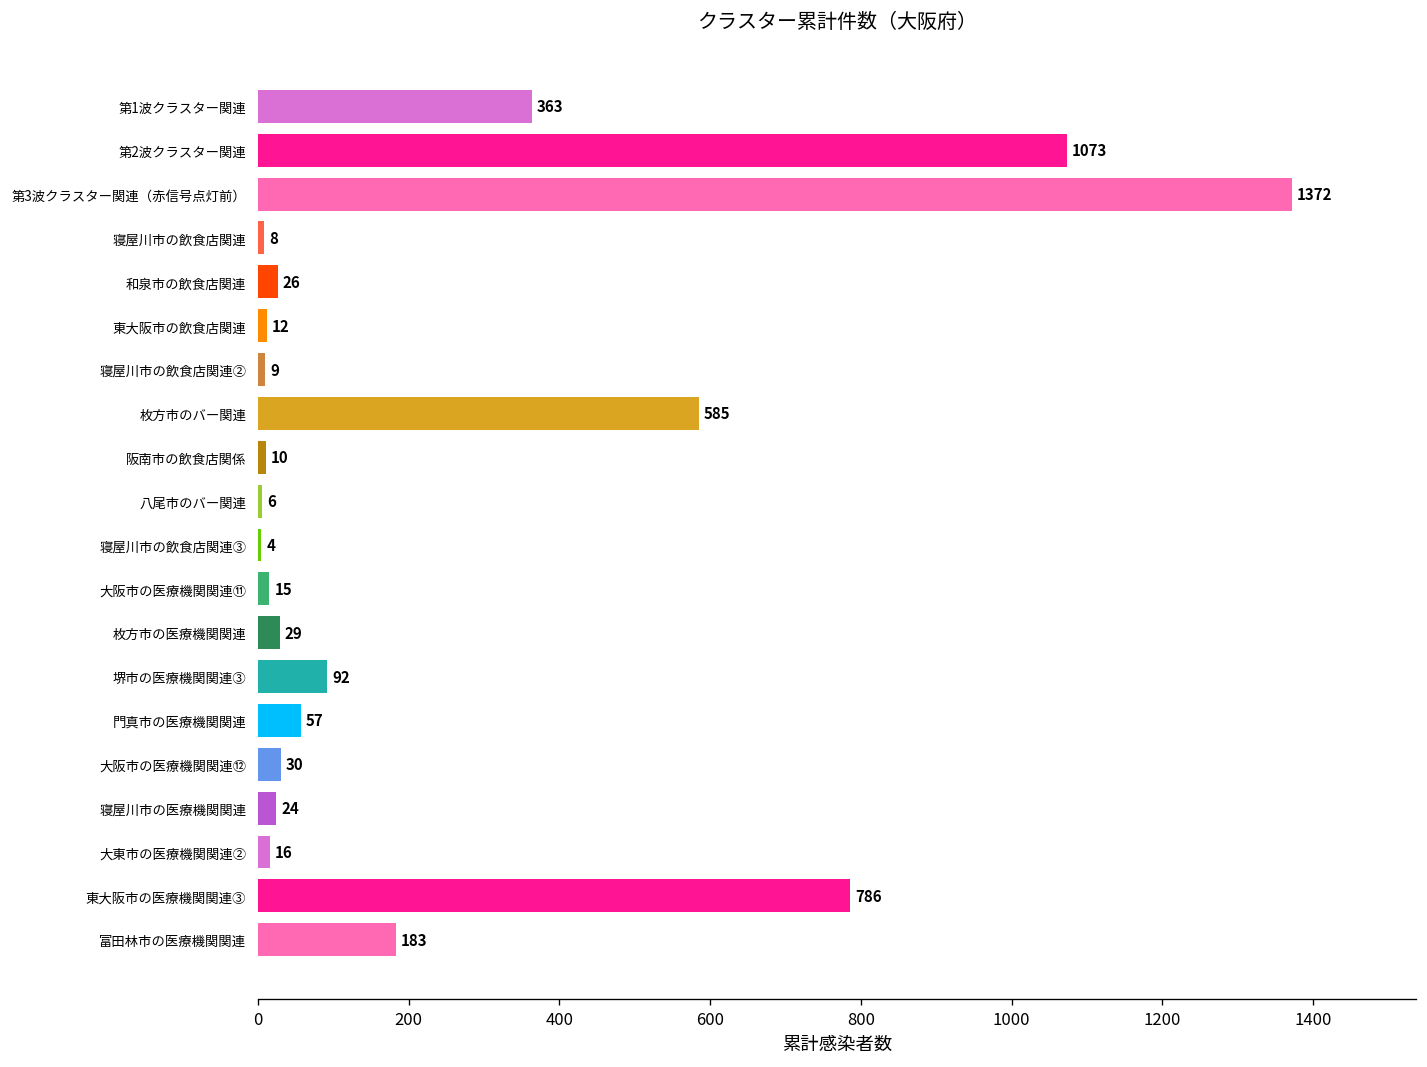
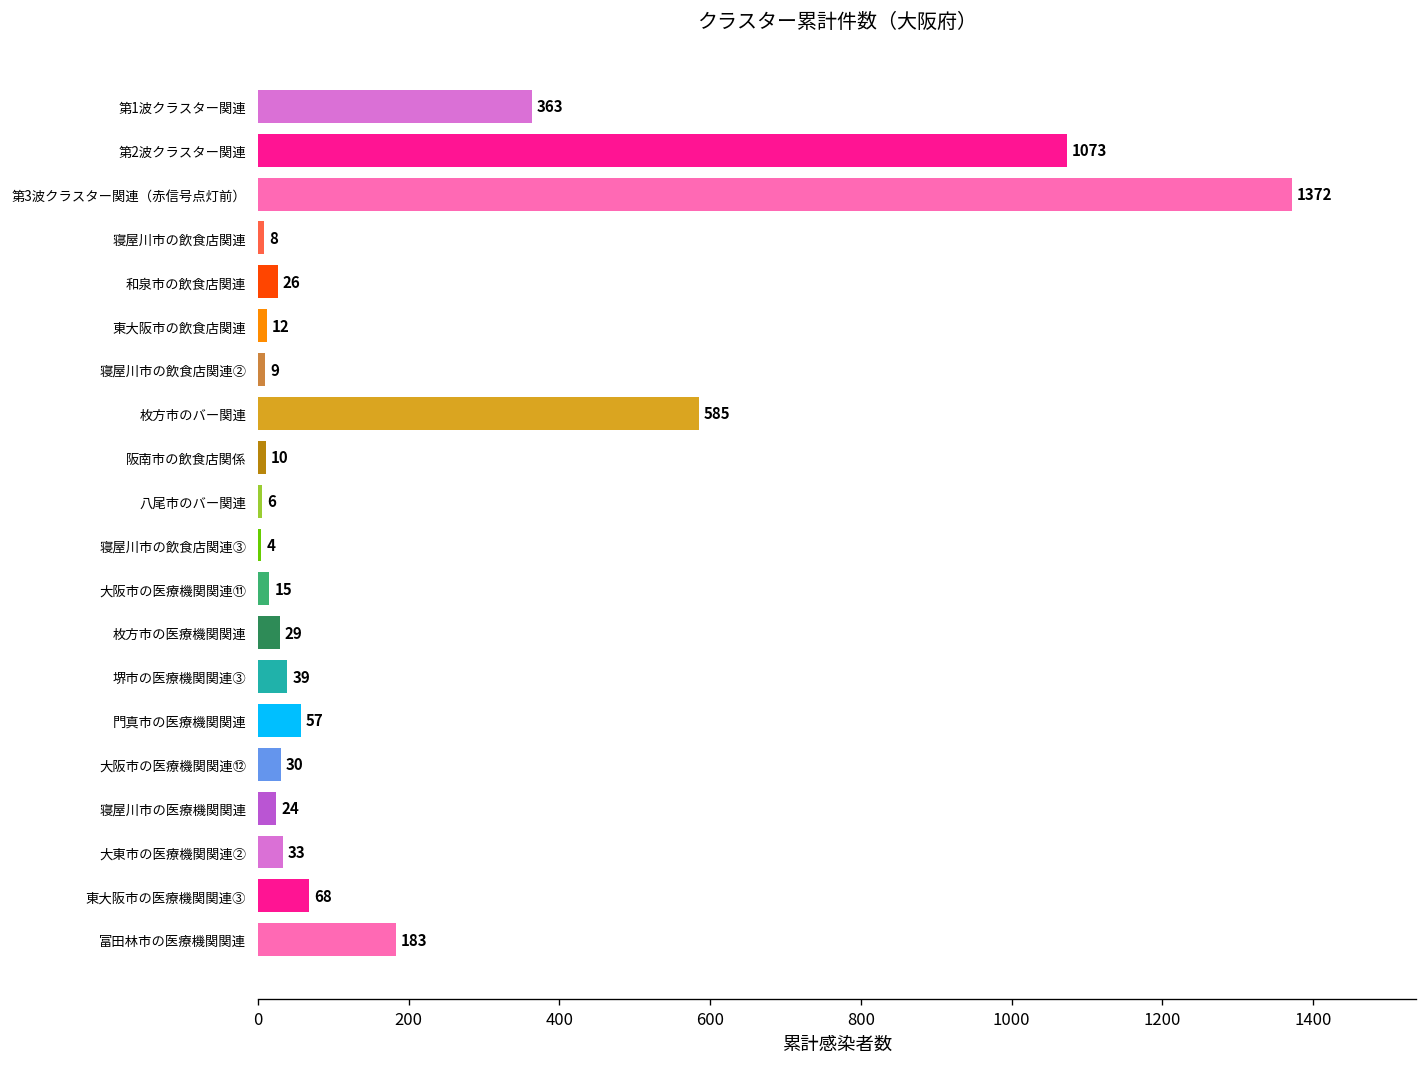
  {
    "第1波クラスター関連": 363,
    "第2波クラスター関連": 1073,
    "第3波クラスター関連（赤信号点灯前）": 1372,
    "寝屋川市の飲食店関連": 8,
    "和泉市の飲食店関連": 26,
    "東大阪市の飲食店関連": 12,
    "寝屋川市の飲食店関連②": 9,
    "枚方市のバー関連": 585,
    "阪南市の飲食店関係": 10,
    "八尾市のバー関連": 6,
    "寝屋川市の飲食店関連③": 4,
    "大阪市の医療機関関連⑪": 15,
    "枚方市の医療機関関連": 29,
-   "堺市の医療機関関連③": 92,
+   "堺市の医療機関関連③": 39,
    "門真市の医療機関関連": 57,
    "大阪市の医療機関関連⑫": 30,
    "寝屋川市の医療機関関連": 24,
-   "大東市の医療機関関連②": 16,
-   "東大阪市の医療機関関連③": 786,
+   "大東市の医療機関関連②": 33,
+   "東大阪市の医療機関関連③": 68,
    "富田林市の医療機関関連": 183
  }
